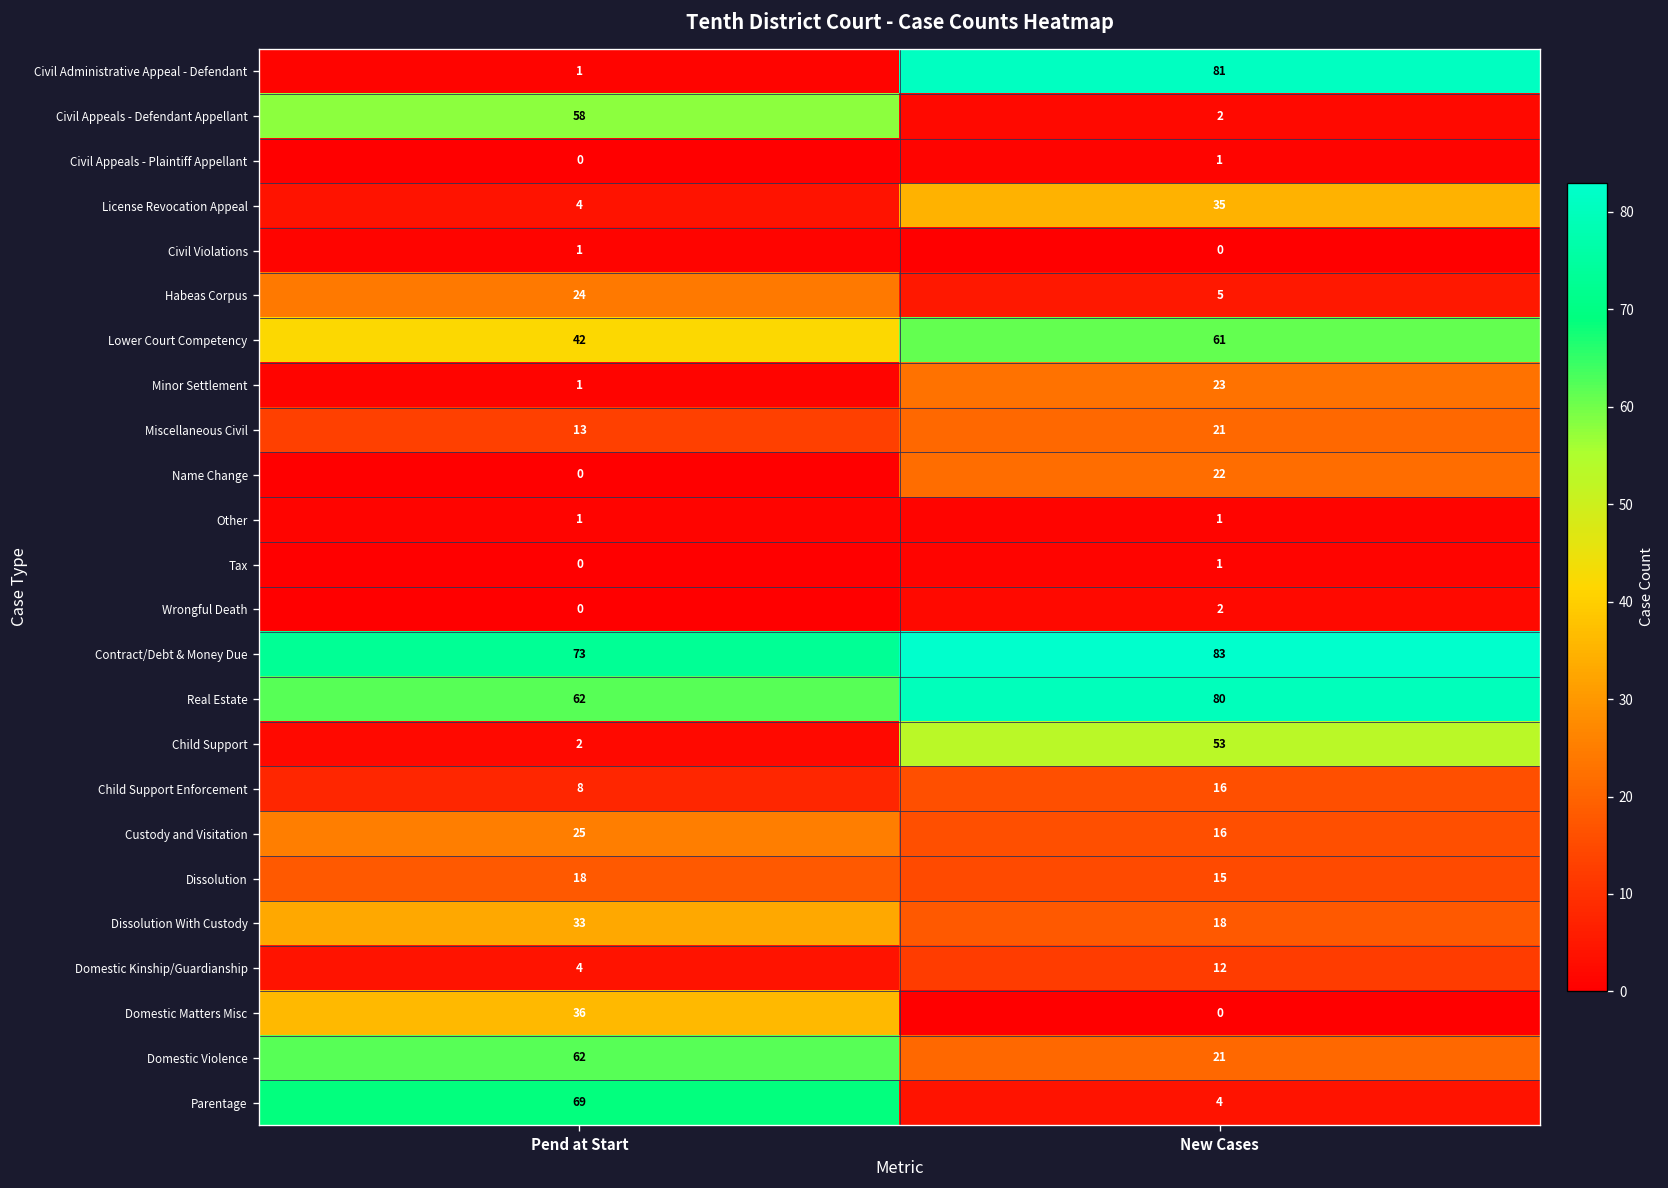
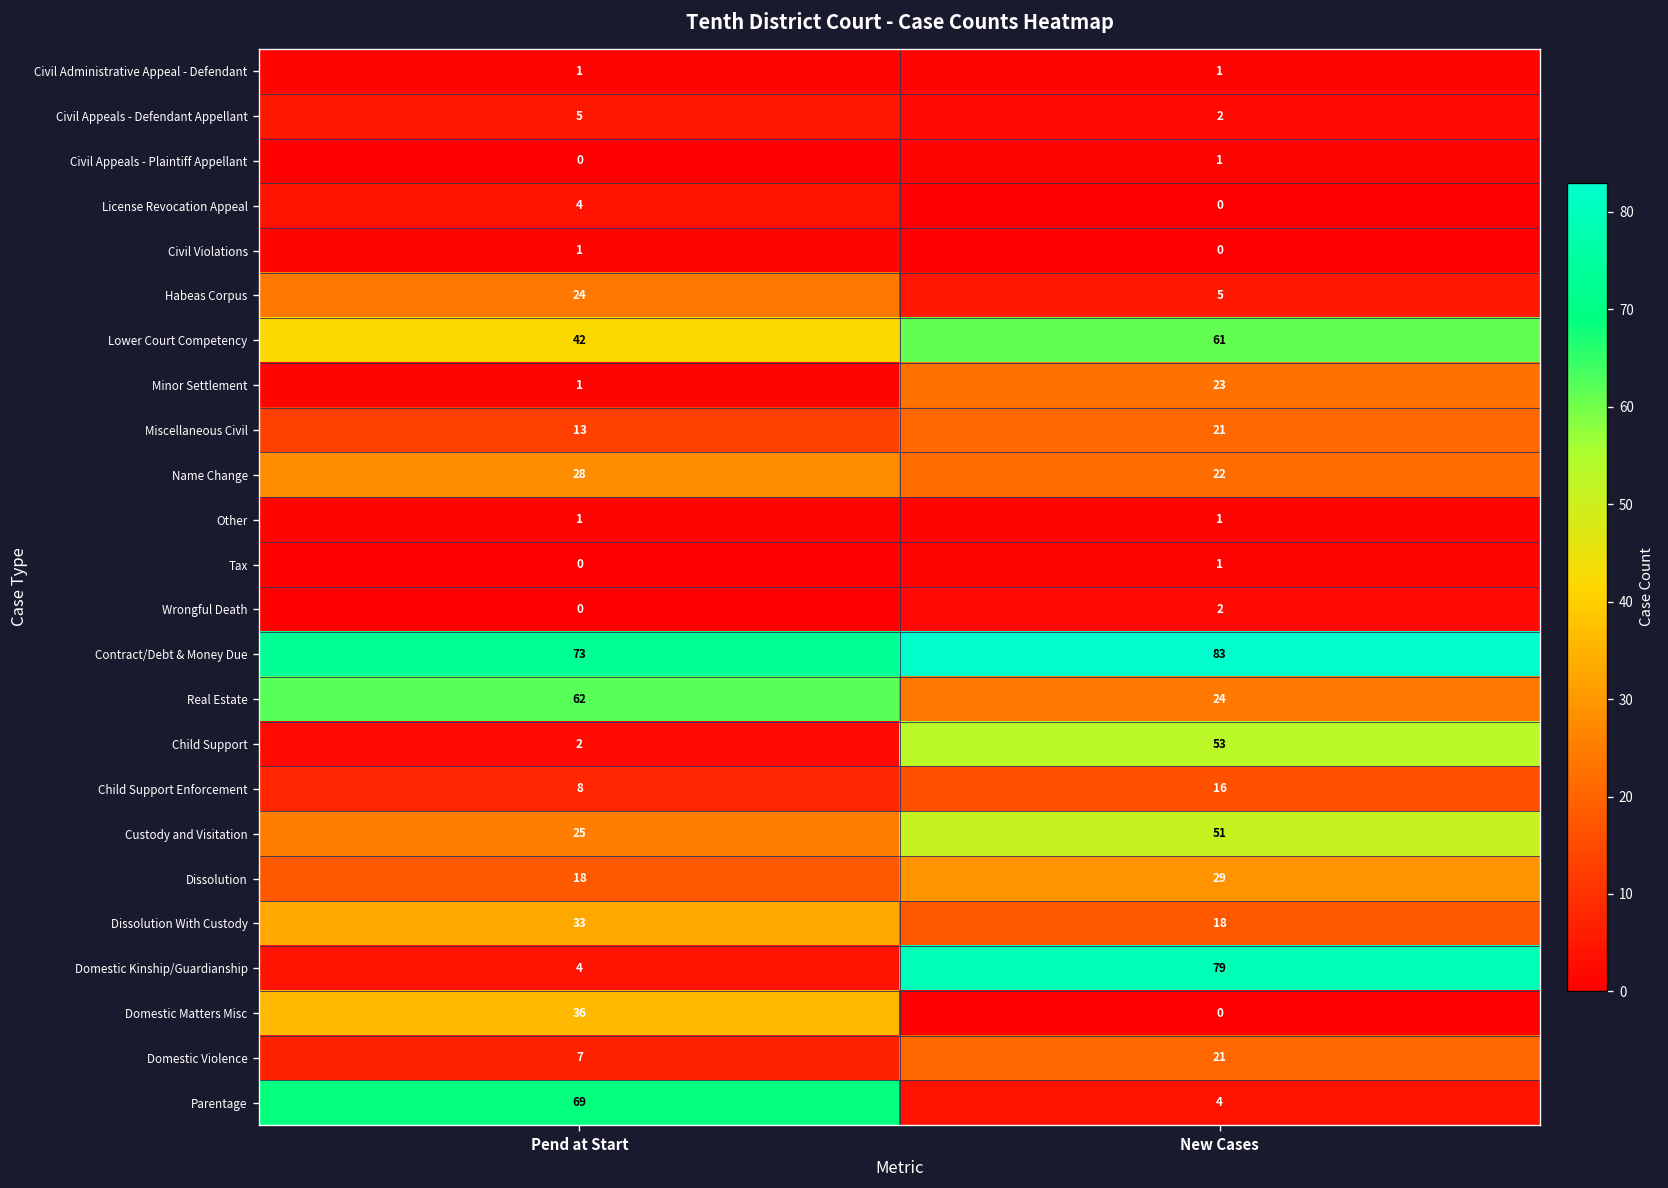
  {
    "Civil Administrative Appeal - Defendant": {
      "Pend at Start": 1,
-     "New Cases": 81
+     "New Cases": 1
    },
    "Civil Appeals - Defendant Appellant": {
-     "Pend at Start": 58,
+     "Pend at Start": 5,
      "New Cases": 2
    },
    "Civil Appeals - Plaintiff Appellant": {
      "Pend at Start": 0,
      "New Cases": 1
    },
    "License Revocation Appeal": {
      "Pend at Start": 4,
-     "New Cases": 35
+     "New Cases": 0
    },
    "Civil Violations": {
      "Pend at Start": 1,
      "New Cases": 0
    },
    "Habeas Corpus": {
      "Pend at Start": 24,
      "New Cases": 5
    },
    "Lower Court Competency": {
      "Pend at Start": 42,
      "New Cases": 61
    },
    "Minor Settlement": {
      "Pend at Start": 1,
      "New Cases": 23
    },
    "Miscellaneous Civil": {
      "Pend at Start": 13,
      "New Cases": 21
    },
    "Name Change": {
-     "Pend at Start": 0,
+     "Pend at Start": 28,
      "New Cases": 22
    },
    "Other": {
      "Pend at Start": 1,
      "New Cases": 1
    },
    "Tax": {
      "Pend at Start": 0,
      "New Cases": 1
    },
    "Wrongful Death": {
      "Pend at Start": 0,
      "New Cases": 2
    },
    "Contract/Debt & Money Due": {
      "Pend at Start": 73,
      "New Cases": 83
    },
    "Real Estate": {
      "Pend at Start": 62,
-     "New Cases": 80
+     "New Cases": 24
    },
    "Child Support": {
      "Pend at Start": 2,
      "New Cases": 53
    },
    "Child Support Enforcement": {
      "Pend at Start": 8,
      "New Cases": 16
    },
    "Custody and Visitation": {
      "Pend at Start": 25,
-     "New Cases": 16
+     "New Cases": 51
    },
    "Dissolution": {
      "Pend at Start": 18,
-     "New Cases": 15
+     "New Cases": 29
    },
    "Dissolution With Custody": {
      "Pend at Start": 33,
      "New Cases": 18
    },
    "Domestic Kinship/Guardianship": {
      "Pend at Start": 4,
-     "New Cases": 12
+     "New Cases": 79
    },
    "Domestic Matters Misc": {
      "Pend at Start": 36,
      "New Cases": 0
    },
    "Domestic Violence": {
-     "Pend at Start": 62,
+     "Pend at Start": 7,
      "New Cases": 21
    },
    "Parentage": {
      "Pend at Start": 69,
      "New Cases": 4
    }
  }
